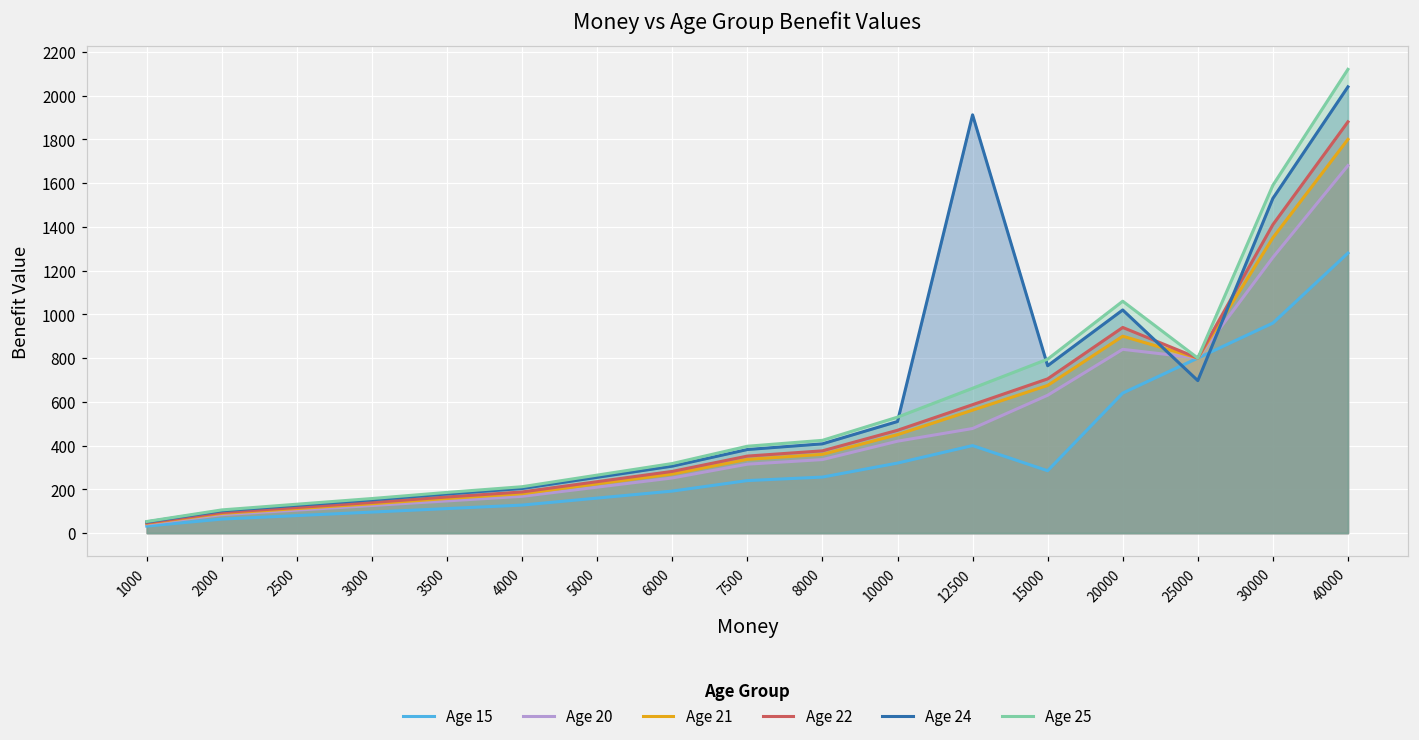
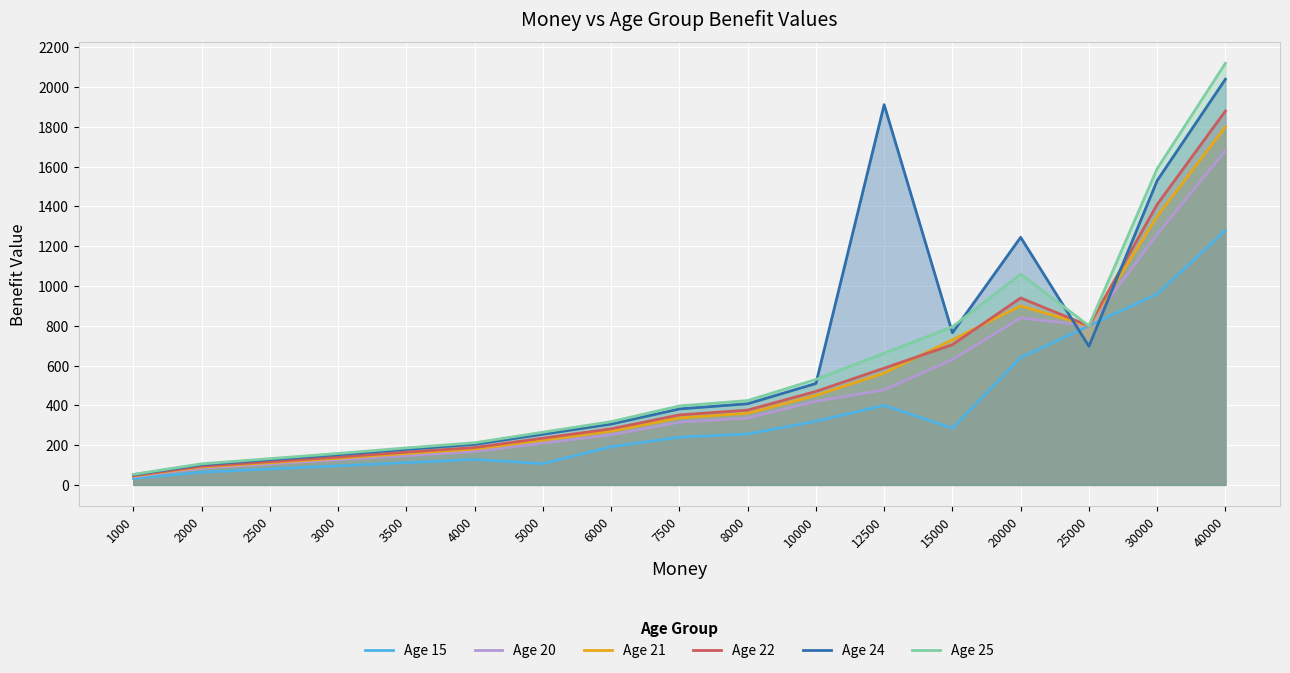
  {
    "Age 15": {
      "2000": 60,
      "2500": 80,
      "3000": 100,
      "3500": 110,
      "4000": 130,
-     "5000": 160,
+     "5000": 110,
      "6000": 190,
      "7500": 240,
      "8000": 260,
      "10000": 320,
      "12500": 400,
      "15000": 290,
      "20000": 640,
      "30000": 960,
      "40000": 1280
    },
    "Age 20": {
      "5000": 210,
      "6000": 250,
      "7500": 320,
      "8000": 340,
      "10000": 420,
      "12500": 480,
      "15000": 630,
      "20000": 840,
      "30000": 1260,
      "40000": 1680
    },
    "Age 21": {
      "7500": 340,
      "8000": 360,
      "10000": 450,
      "12500": 560,
-     "15000": 680,
+     "15000": 730,
      "20000": 900,
      "30000": 1350,
      "40000": 1800
    },
    "Age 22": {
      "7500": 350,
      "8000": 380,
      "10000": 470,
      "12500": 590,
      "15000": 710,
      "20000": 940,
      "30000": 1410,
      "40000": 1880
    },
    "Age 24": {
      "7500": 380,
      "8000": 410,
      "10000": 510,
      "12500": 1910,
      "15000": 770,
-     "20000": 1020,
+     "20000": 1250,
      "25000": 700,
      "30000": 1530,
      "40000": 2040
    },
    "Age 25": {
      "7500": 400,
      "8000": 420,
      "10000": 530,
      "12500": 660,
      "15000": 800,
      "20000": 1060,
      "30000": 1590,
      "40000": 2120
    }
  }
